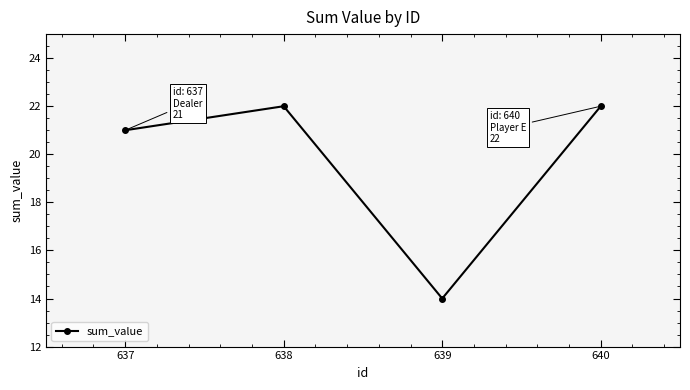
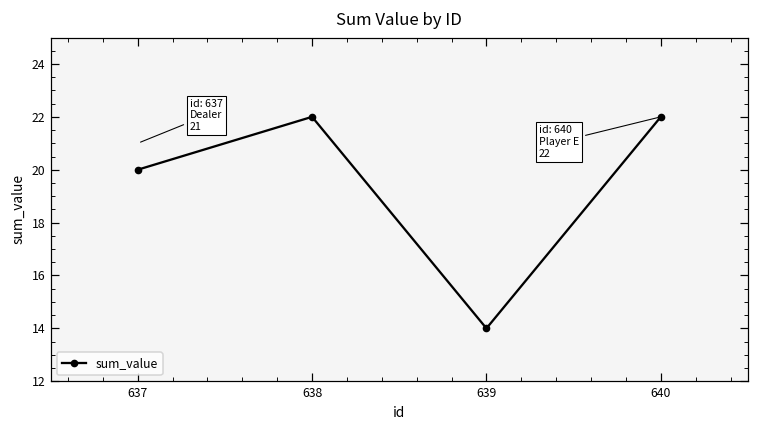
  {
-   "637": 21,
+   "637": 20,
    "638": 22,
    "639": 14
  }
